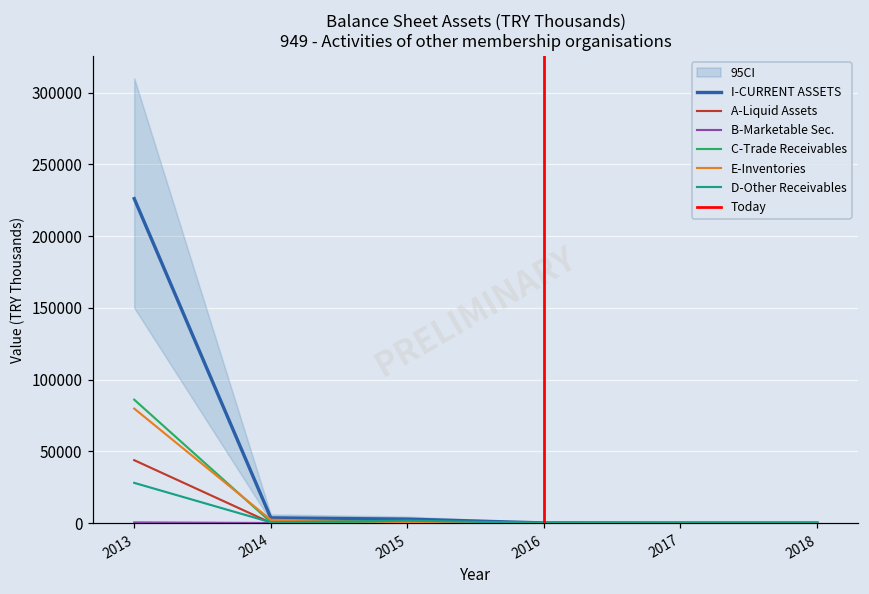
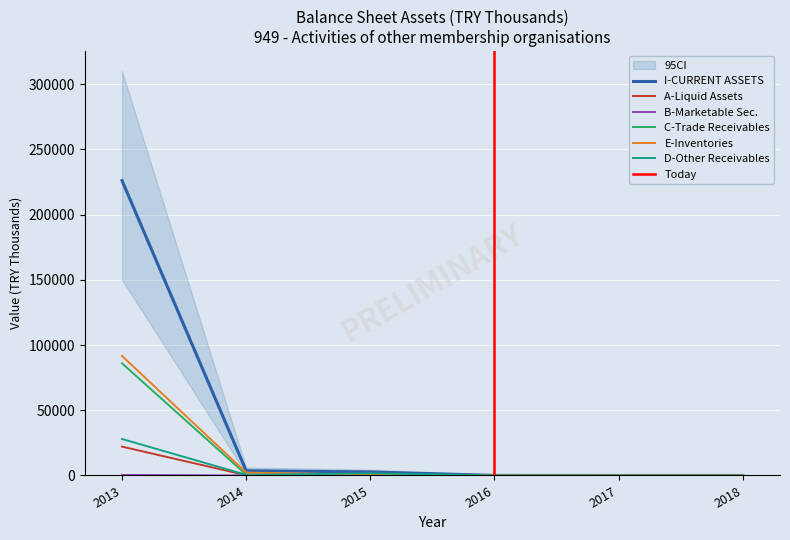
  {
    "A-Liquid Assets": {
-     "2013": 44000
+     "2013": 22000
    },
    "B-Marketable Sec.": {
      "2013": 0
    },
    "E-Inventories": {
-     "2013": 80000
+     "2013": 92000
    }
  }
